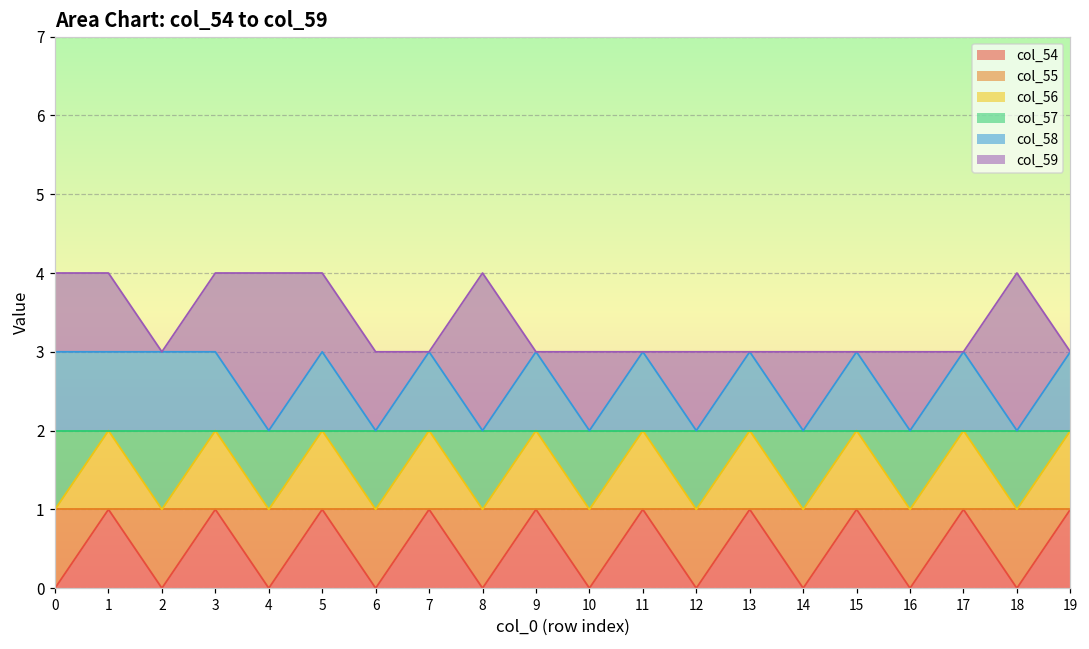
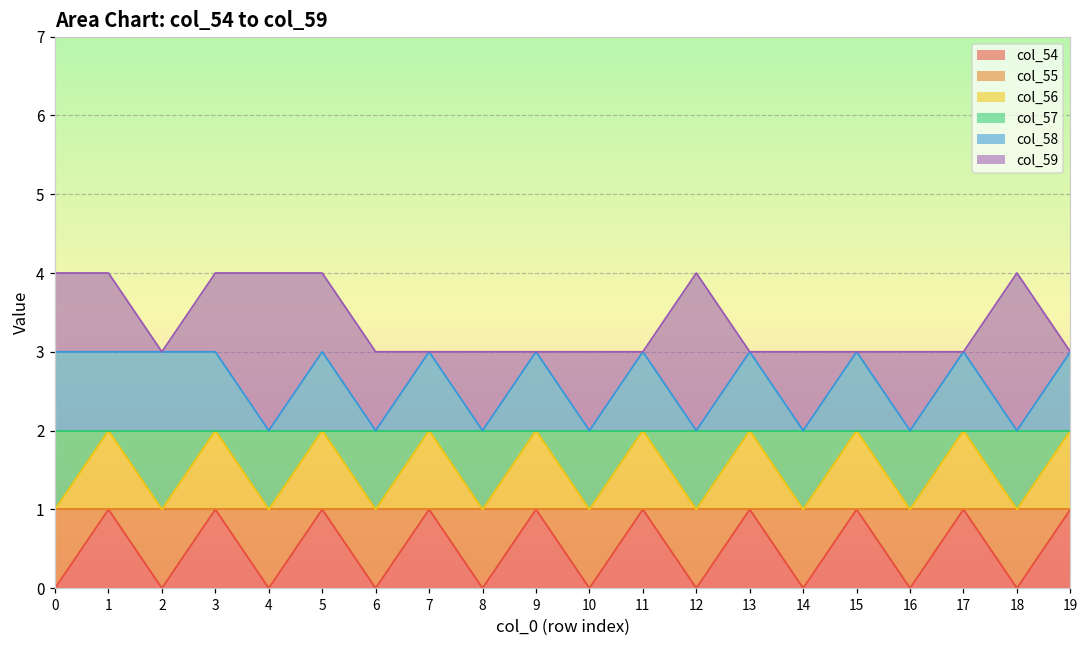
  {
    "col_57": {
      "0": 2,
      "2": 2
    },
    "col_58": {
      "0": 1,
      "1": 1,
      "3": 1,
      "5": 1
    },
    "col_59": {
      "0": 1,
      "1": 1,
      "3": 1,
      "4": 2,
      "5": 1,
      "6": 1,
-     "8": 2,
+     "8": 1,
      "10": 1,
-     "12": 1,
+     "12": 2,
      "14": 1,
      "16": 1,
      "18": 2
    }
  }
